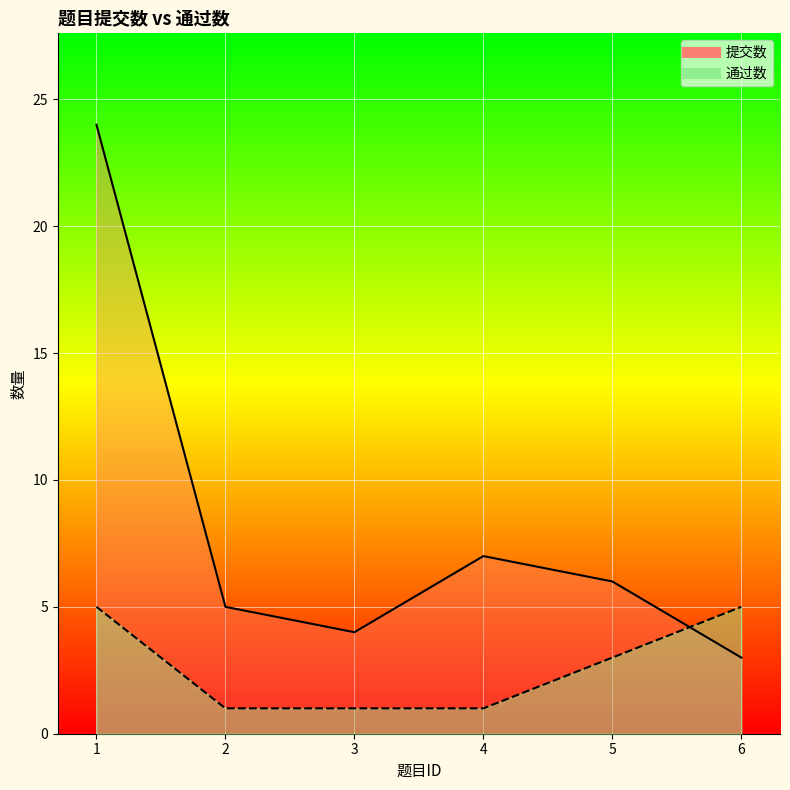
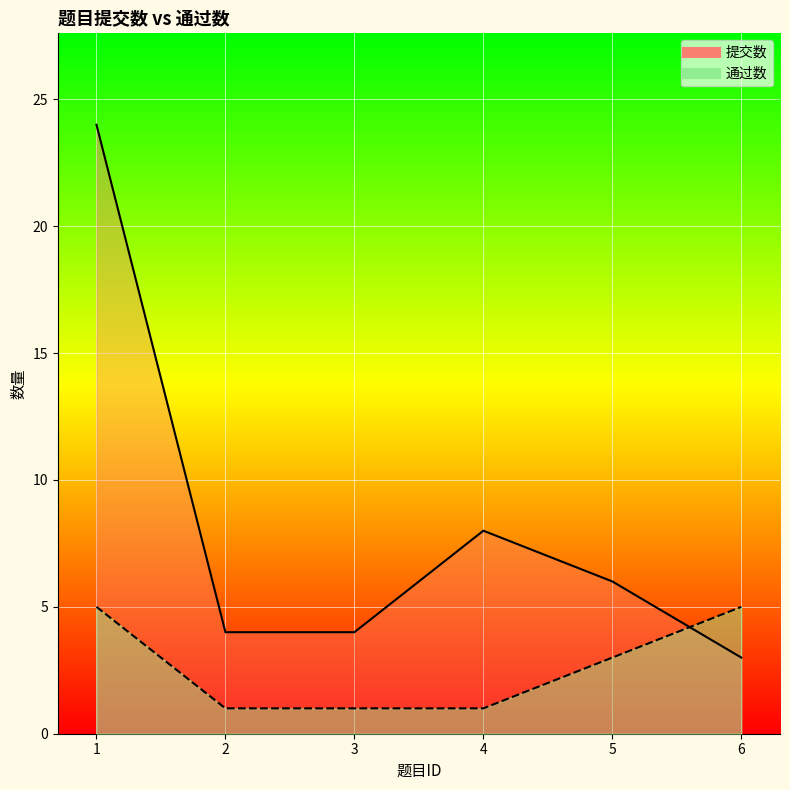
  {
    "提交数": {
      "1": 24,
-     "2": 5,
+     "2": 4,
      "3": 4,
-     "4": 7,
+     "4": 8,
      "5": 6,
      "6": 3
    },
    "通过数": {
      "1": 5,
      "2": 1,
      "3": 1,
      "4": 1,
      "5": 3,
      "6": 5
    }
  }
